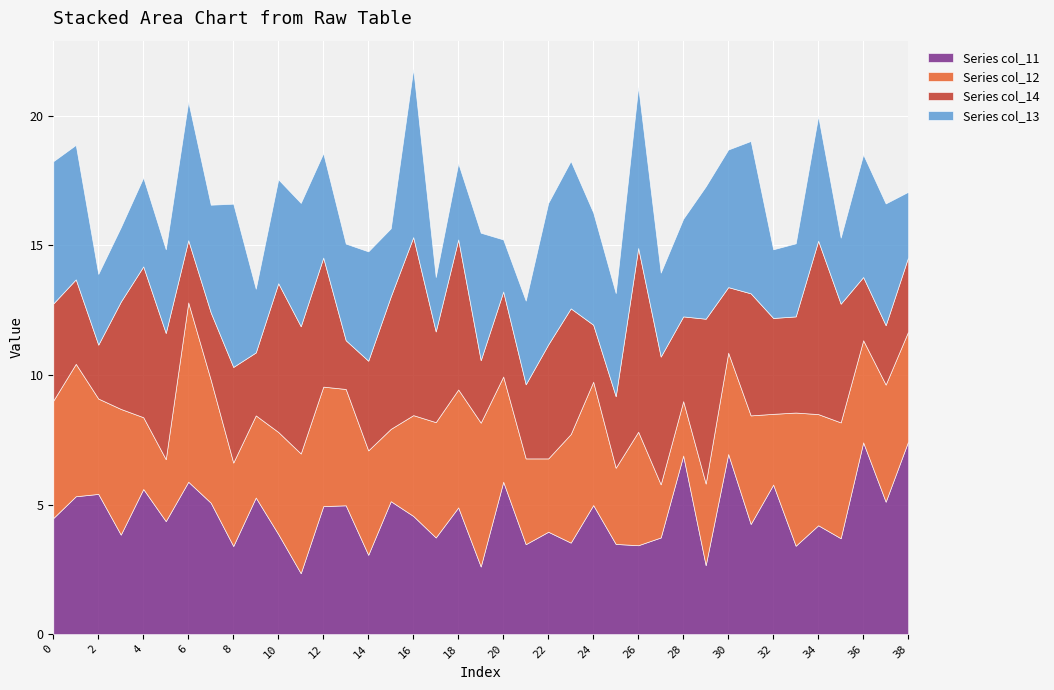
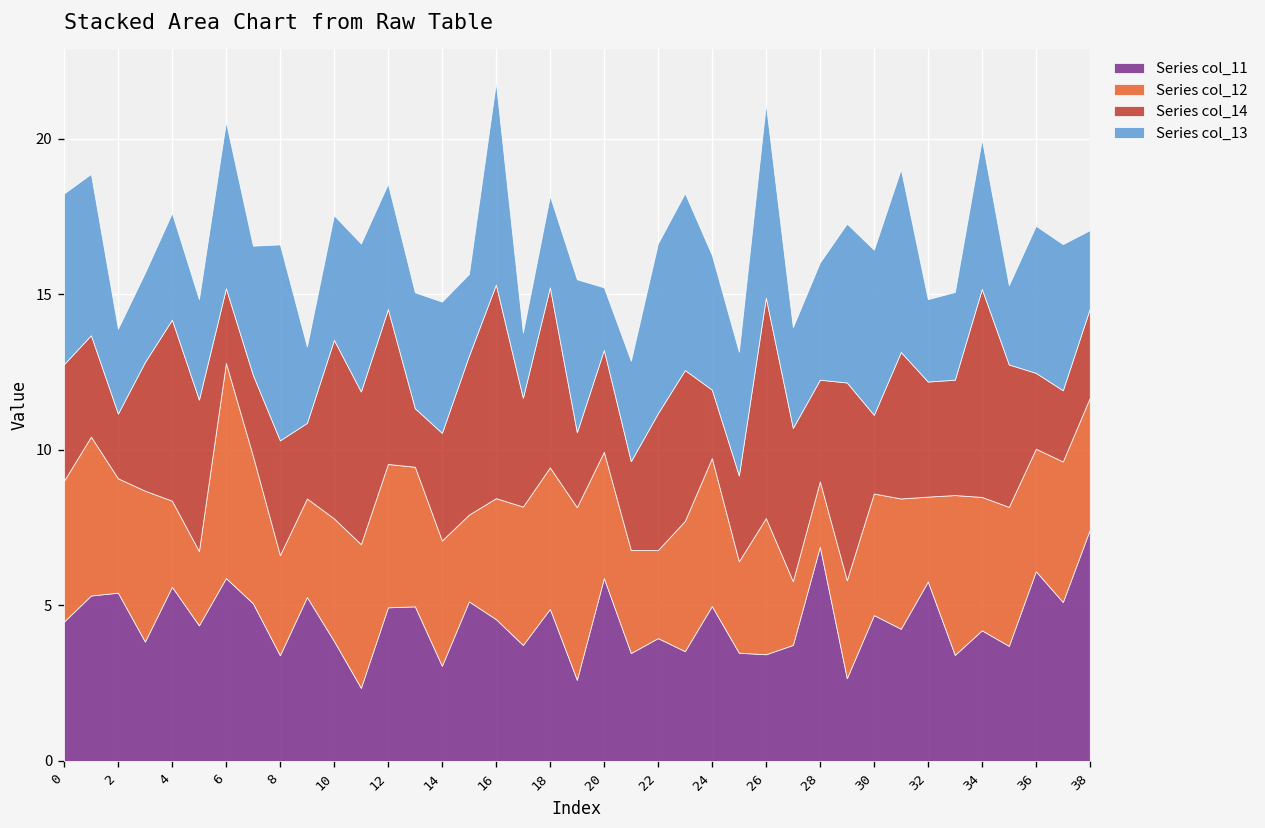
  {
    "Series col_11": {
      "0": 4.5,
      "2": 5.4,
      "4": 5.6,
      "6": 5.9,
      "8": 3.4,
      "10": 3.9,
      "12": 4.9,
      "14": 3.1,
      "16": 4.6,
      "18": 4.9,
      "20": 5.9,
      "22": 4.0,
      "24": 5.0,
      "26": 3.4,
      "28": 6.9,
-     "30": 7.0,
+     "30": 4.7,
      "32": 5.8,
      "34": 4.2,
-     "36": 7.4,
+     "36": 6.1,
      "38": 7.4
    },
    "Series col_13": {
      "0": 5.5,
      "2": 2.7,
      "4": 3.4,
      "6": 5.4,
      "8": 6.3,
      "10": 4.0,
      "12": 4.0,
      "14": 4.2,
      "16": 6.5,
      "18": 2.9,
      "20": 2.0,
      "22": 5.5,
      "24": 4.3,
      "26": 6.2,
      "28": 3.8,
      "30": 5.3,
      "32": 2.7,
      "34": 4.8,
      "36": 4.7,
      "38": 2.5
    }
  }
